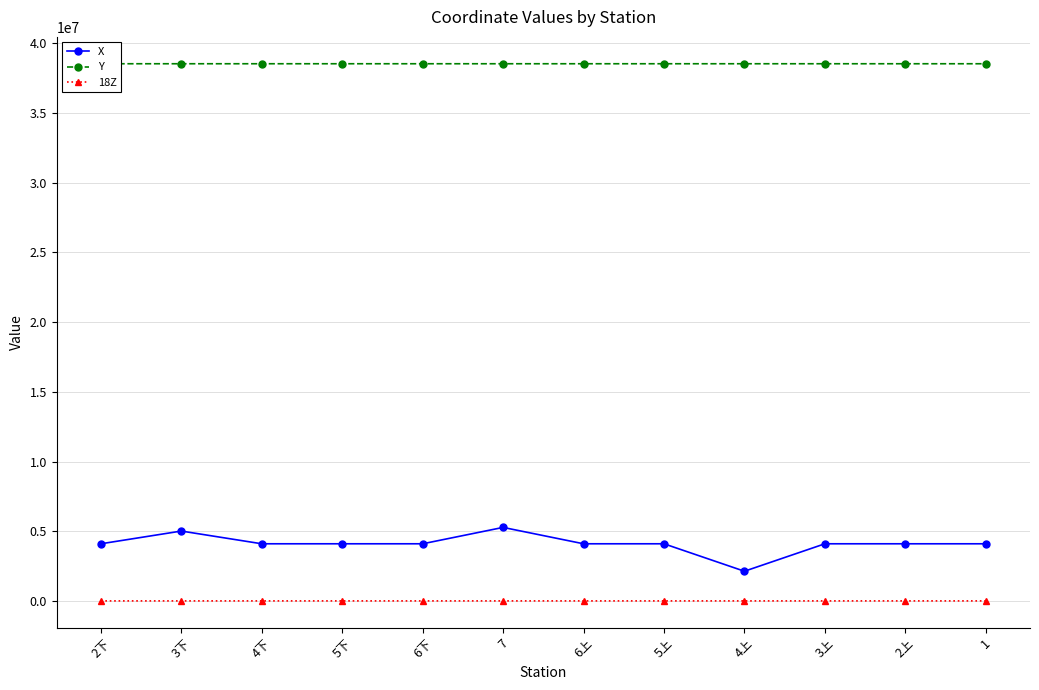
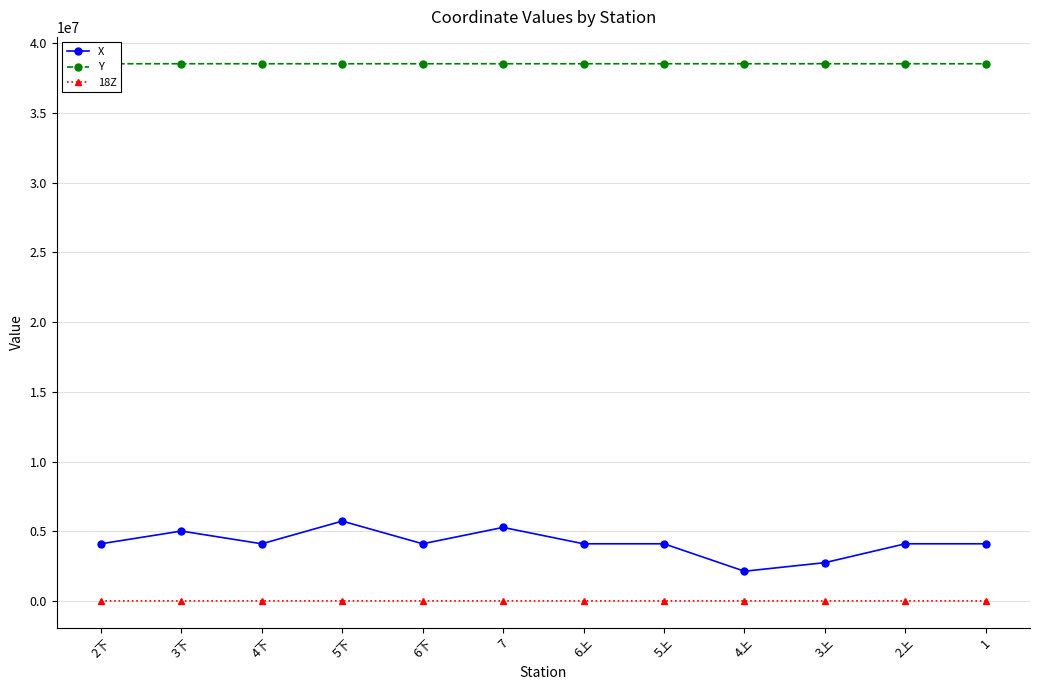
  {
    "X": {
      "2下": 4100000,
      "3下": 5000000,
      "4下": 4100000,
-     "5下": 4100000,
+     "5下": 5700000,
      "6下": 4100000,
      "7": 5300000,
      "6上": 4100000,
      "5上": 4100000,
      "4上": 2100000,
-     "3上": 4100000,
+     "3上": 2700000,
      "2上": 4100000,
      "1": 4100000
    },
    "Y": {
      "3下": 38500000,
      "4下": 38500000,
      "5下": 38500000,
      "6下": 38500000,
      "7": 38500000,
      "6上": 38500000,
      "5上": 38500000,
      "4上": 38500000,
      "3上": 38500000,
      "2上": 38500000,
      "1": 38500000
    },
    "18Z": {
      "2下": 0,
      "3下": 0,
      "4下": 0,
      "5下": 0,
      "6下": 0,
      "7": 0,
      "6上": 0,
      "5上": 0,
      "4上": 0,
      "3上": 0,
      "2上": 0,
      "1": 0
    }
  }
